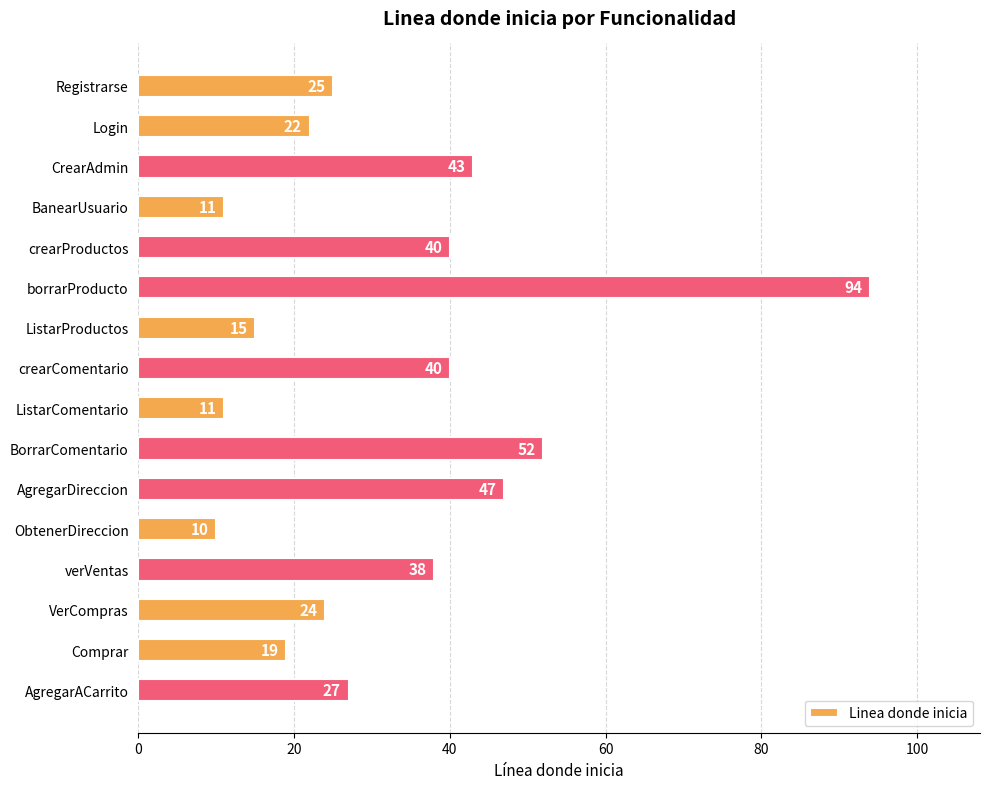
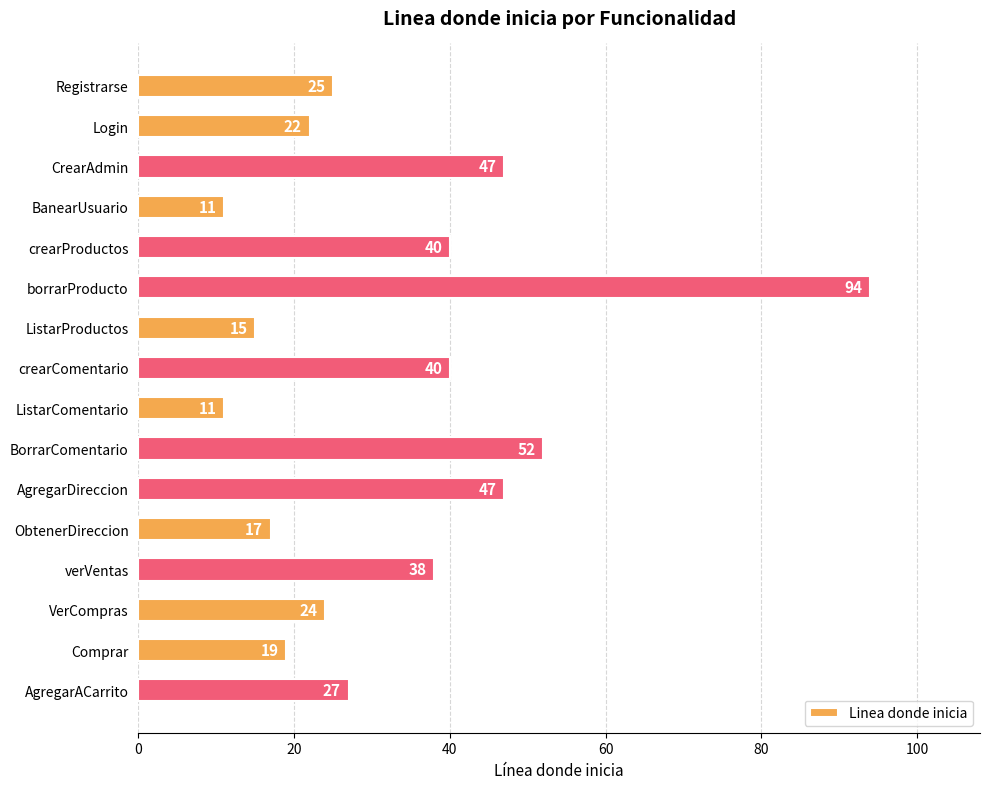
  {
    "Registrarse": 25,
    "Login": 22,
-   "CrearAdmin": 43,
+   "CrearAdmin": 47,
    "BanearUsuario": 11,
    "crearProductos": 40,
    "borrarProducto": 94,
    "ListarProductos": 15,
    "crearComentario": 40,
    "ListarComentario": 11,
    "BorrarComentario": 52,
    "AgregarDireccion": 47,
-   "ObtenerDireccion": 10,
+   "ObtenerDireccion": 17,
    "verVentas": 38,
    "VerCompras": 24,
    "Comprar": 19,
    "AgregarACarrito": 27
  }
